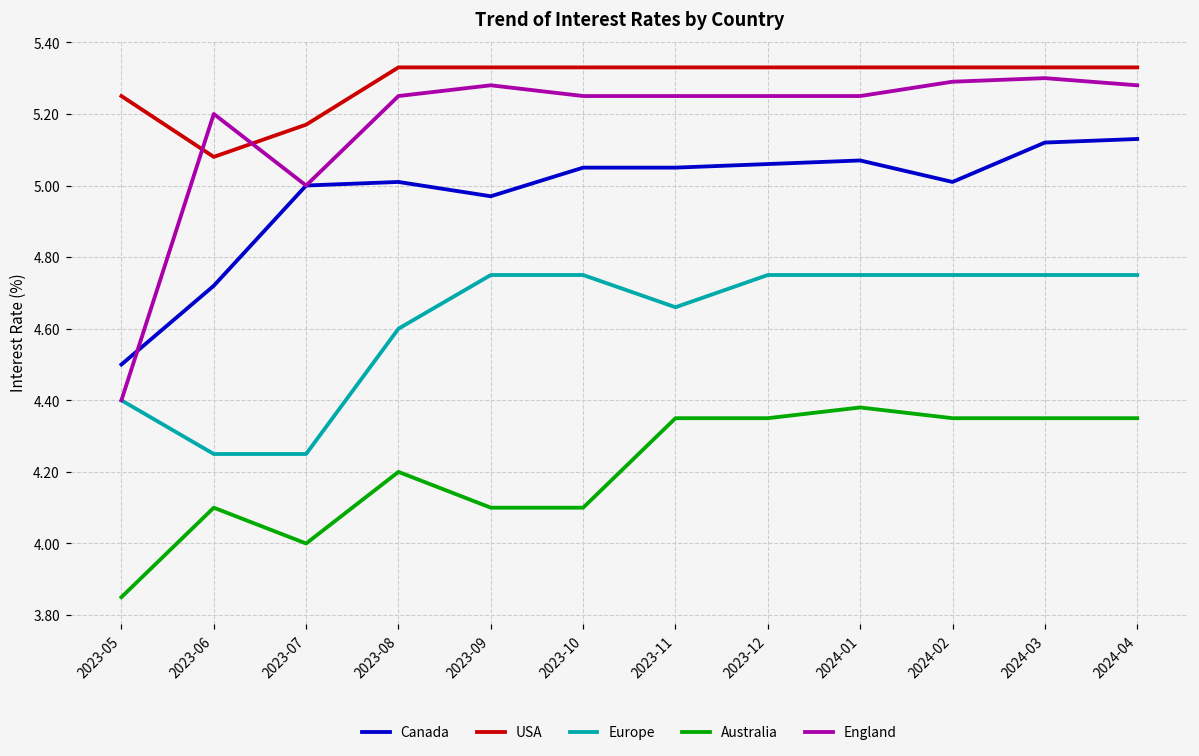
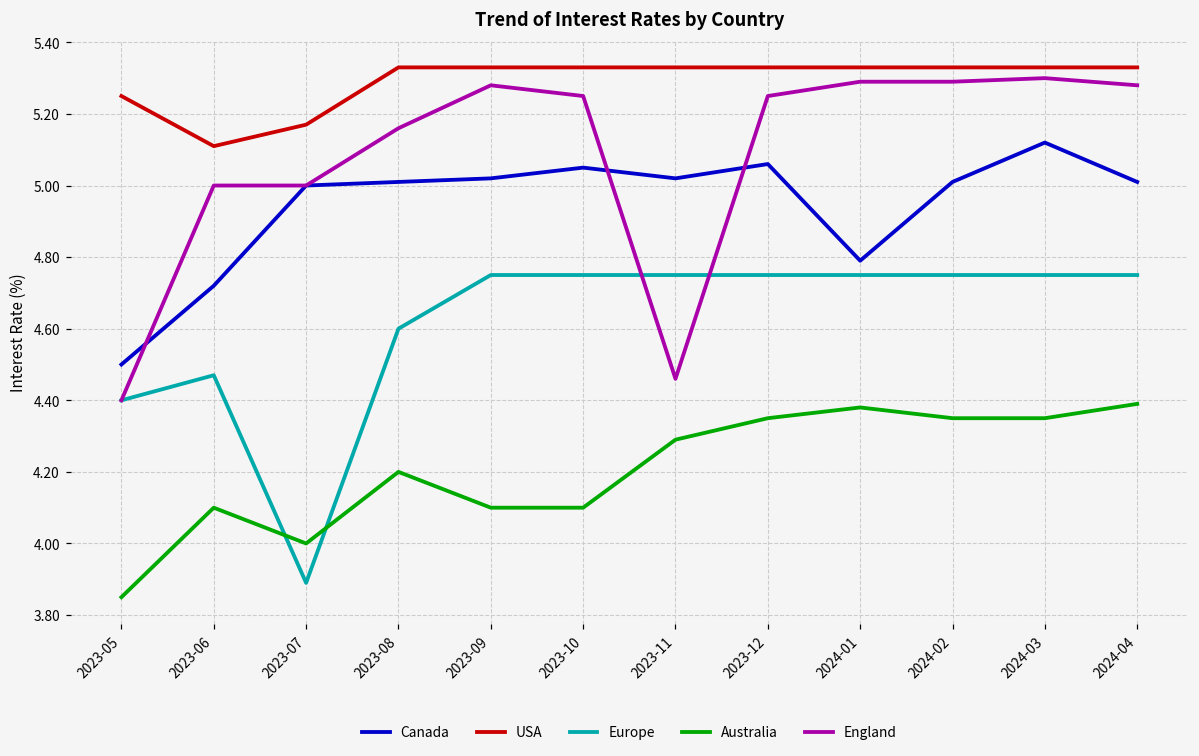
  {
    "Canada": {
      "2023-05": 4.50,
      "2023-06": 4.72,
      "2023-08": 5.01,
-     "2023-09": 4.97,
+     "2023-09": 5.02,
      "2023-10": 5.05,
-     "2023-11": 5.05,
+     "2023-11": 5.02,
      "2023-12": 5.06,
-     "2024-01": 5.07,
+     "2024-01": 4.79,
      "2024-02": 5.01,
      "2024-03": 5.12,
-     "2024-04": 5.13
+     "2024-04": 5.01
    },
    "USA": {
      "2023-05": 5.25,
-     "2023-06": 5.08,
+     "2023-06": 5.11,
      "2023-07": 5.17,
      "2023-08": 5.33,
      "2023-09": 5.33,
      "2023-10": 5.33,
      "2023-11": 5.33,
      "2023-12": 5.33,
      "2024-01": 5.33,
      "2024-02": 5.33,
      "2024-03": 5.33,
      "2024-04": 5.33
    },
    "Europe": {
-     "2023-06": 4.25,
-     "2023-07": 4.25,
+     "2023-06": 4.47,
+     "2023-07": 3.89,
      "2023-08": 4.60,
      "2023-09": 4.75,
      "2023-10": 4.75,
-     "2023-11": 4.66,
+     "2023-11": 4.75,
      "2023-12": 4.75,
      "2024-01": 4.75,
      "2024-02": 4.75,
      "2024-03": 4.75,
      "2024-04": 4.75
    },
    "Australia": {
      "2023-05": 3.85,
      "2023-06": 4.10,
      "2023-07": 4.00,
      "2023-08": 4.20,
      "2023-09": 4.10,
      "2023-10": 4.10,
-     "2023-11": 4.35,
+     "2023-11": 4.29,
      "2023-12": 4.35,
      "2024-01": 4.38,
      "2024-02": 4.35,
      "2024-03": 4.35,
-     "2024-04": 4.35
+     "2024-04": 4.39
    },
    "England": {
-     "2023-06": 5.2,
-     "2023-08": 5.25,
+     "2023-06": 5.0,
+     "2023-08": 5.16,
      "2023-09": 5.28,
      "2023-10": 5.25,
-     "2023-11": 5.25,
+     "2023-11": 4.46,
      "2023-12": 5.25,
-     "2024-01": 5.25,
+     "2024-01": 5.29,
      "2024-02": 5.29,
      "2024-03": 5.30,
      "2024-04": 5.28
    }
  }
